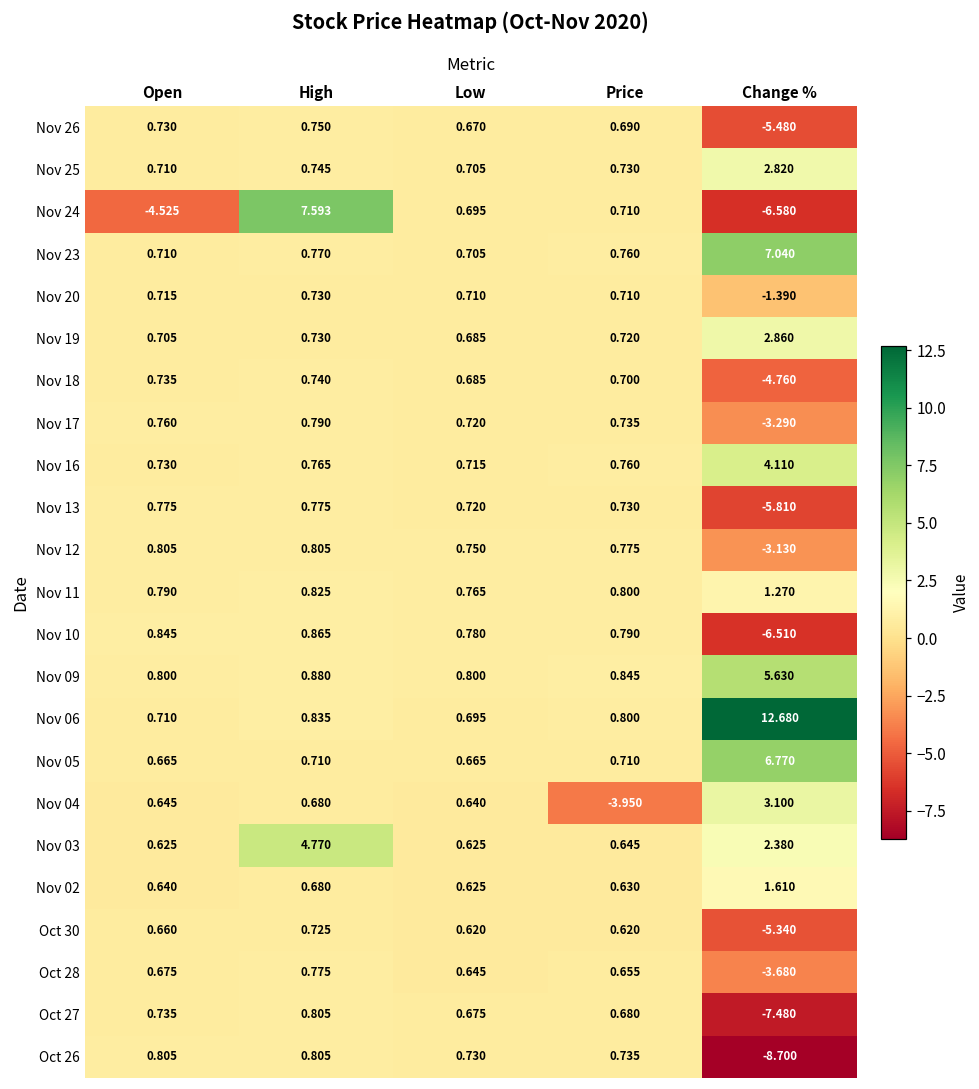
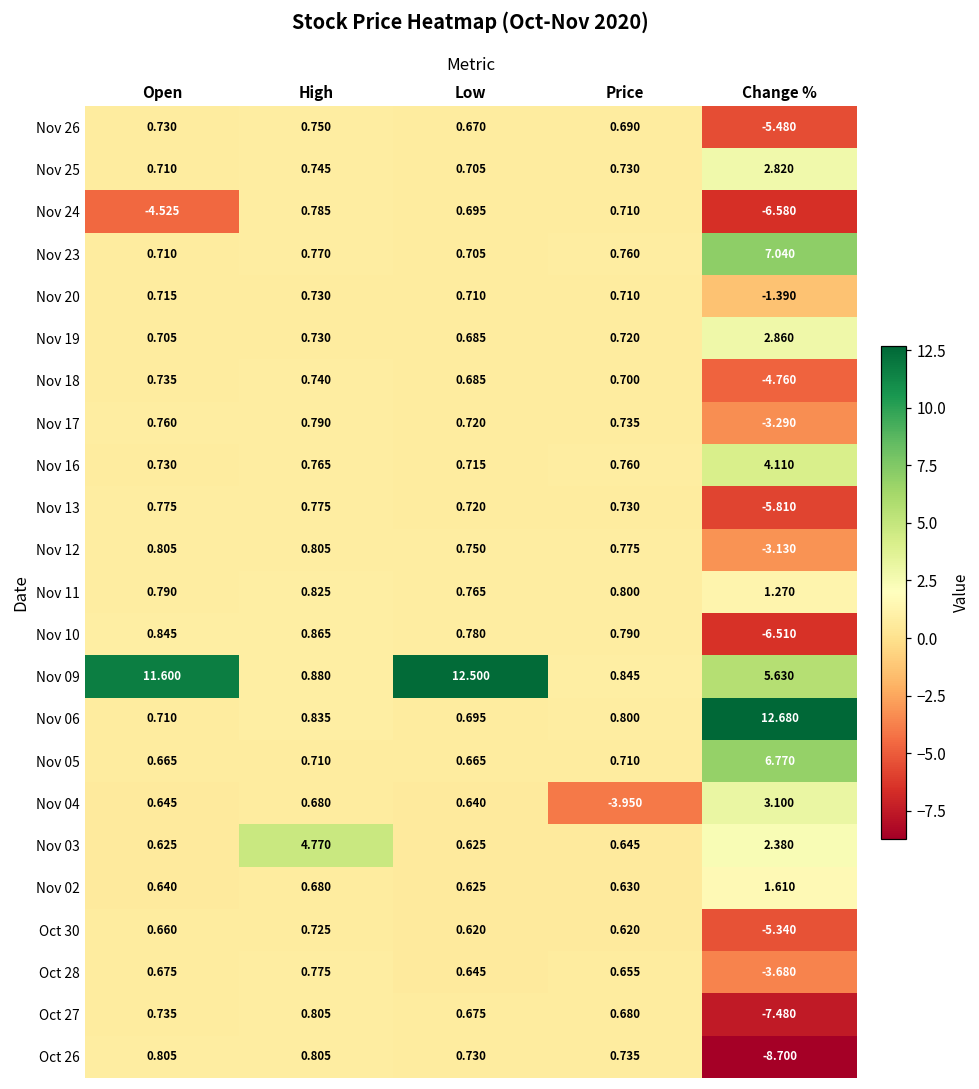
  {
    "Nov 26": {
      "Open": 0.730,
      "High": 0.750,
      "Low": 0.670,
      "Price": 0.690,
      "Change %": -5.480
    },
    "Nov 25": {
      "Open": 0.710,
      "High": 0.745,
      "Low": 0.705,
      "Price": 0.730,
      "Change %": 2.820
    },
    "Nov 24": {
      "Open": -4.525,
-     "High": 7.593,
+     "High": 0.785,
      "Low": 0.695,
      "Price": 0.710,
      "Change %": -6.580
    },
    "Nov 23": {
      "Open": 0.710,
      "High": 0.770,
      "Low": 0.705,
      "Price": 0.760,
      "Change %": 7.040
    },
    "Nov 20": {
      "Open": 0.715,
      "High": 0.730,
      "Low": 0.710,
      "Price": 0.710,
      "Change %": -1.390
    },
    "Nov 19": {
      "Open": 0.705,
      "High": 0.730,
      "Low": 0.685,
      "Price": 0.720,
      "Change %": 2.860
    },
    "Nov 18": {
      "Open": 0.735,
      "High": 0.740,
      "Low": 0.685,
      "Price": 0.700,
      "Change %": -4.760
    },
    "Nov 17": {
      "Open": 0.760,
      "High": 0.790,
      "Low": 0.720,
      "Price": 0.735,
      "Change %": -3.290
    },
    "Nov 16": {
      "Open": 0.730,
      "High": 0.765,
      "Low": 0.715,
      "Price": 0.760,
      "Change %": 4.110
    },
    "Nov 13": {
      "Open": 0.775,
      "High": 0.775,
      "Low": 0.720,
      "Price": 0.730,
      "Change %": -5.810
    },
    "Nov 12": {
      "Open": 0.805,
      "High": 0.805,
      "Low": 0.750,
      "Price": 0.775,
      "Change %": -3.130
    },
    "Nov 11": {
      "Open": 0.790,
      "High": 0.825,
      "Low": 0.765,
      "Price": 0.800,
      "Change %": 1.270
    },
    "Nov 10": {
      "Open": 0.845,
      "High": 0.865,
      "Low": 0.780,
      "Price": 0.790,
      "Change %": -6.510
    },
    "Nov 09": {
-     "Open": 0.800,
+     "Open": 11.600,
      "High": 0.880,
-     "Low": 0.800,
+     "Low": 12.500,
      "Price": 0.845,
      "Change %": 5.630
    },
    "Nov 06": {
      "Open": 0.710,
      "High": 0.835,
      "Low": 0.695,
      "Price": 0.800,
      "Change %": 12.680
    },
    "Nov 05": {
      "Open": 0.665,
      "High": 0.710,
      "Low": 0.665,
      "Price": 0.710,
      "Change %": 6.770
    },
    "Nov 04": {
      "Open": 0.645,
      "High": 0.680,
      "Low": 0.640,
      "Price": -3.950,
      "Change %": 3.100
    },
    "Nov 03": {
      "Open": 0.625,
      "High": 4.770,
      "Low": 0.625,
      "Price": 0.645,
      "Change %": 2.380
    },
    "Nov 02": {
      "Open": 0.640,
      "High": 0.680,
      "Low": 0.625,
      "Price": 0.630,
      "Change %": 1.610
    },
    "Oct 30": {
      "Open": 0.660,
      "High": 0.725,
      "Low": 0.620,
      "Price": 0.620,
      "Change %": -5.340
    },
    "Oct 28": {
      "Open": 0.675,
      "High": 0.775,
      "Low": 0.645,
      "Price": 0.655,
      "Change %": -3.680
    },
    "Oct 27": {
      "Open": 0.735,
      "High": 0.805,
      "Low": 0.675,
      "Price": 0.680,
      "Change %": -7.480
    },
    "Oct 26": {
      "Open": 0.805,
      "High": 0.805,
      "Low": 0.730,
      "Price": 0.735,
      "Change %": -8.700
    }
  }
